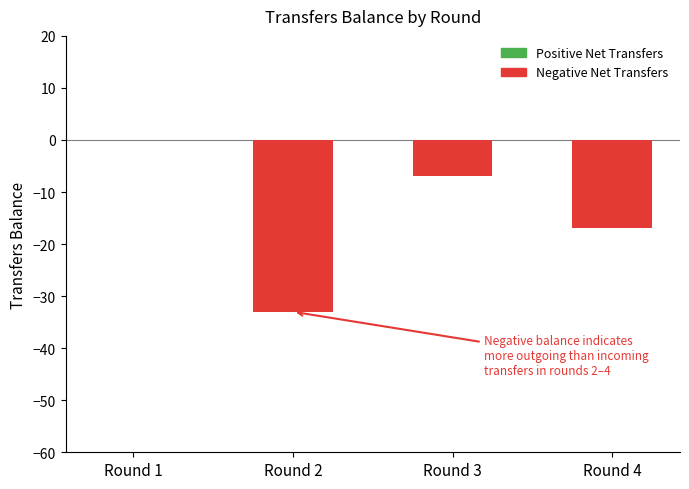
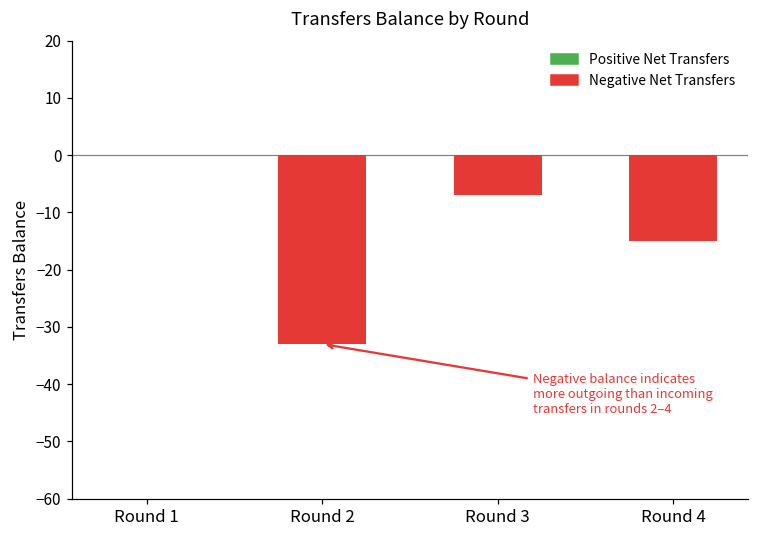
  {
    "Round 1": 0,
    "Round 3": -7,
-   "Round 4": -17
+   "Round 4": -15
  }
